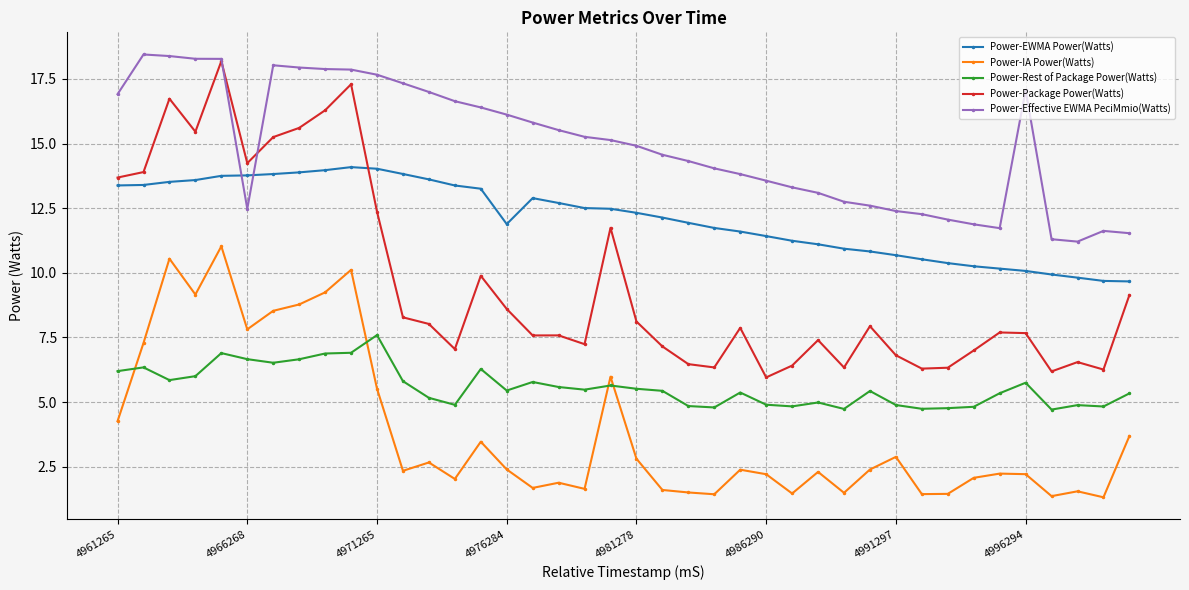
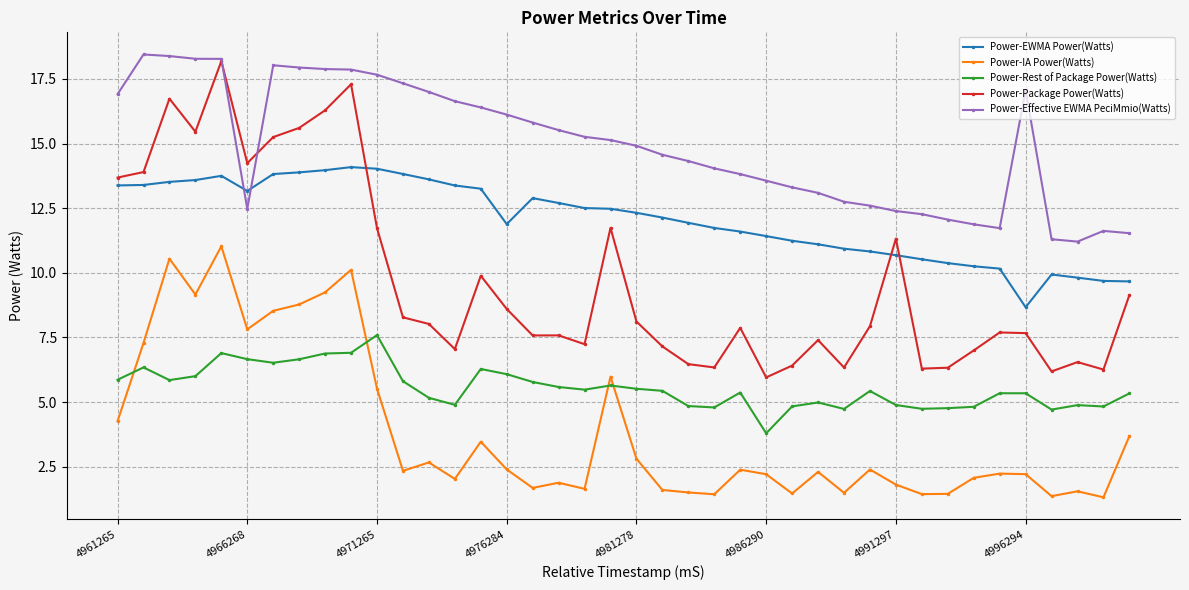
  {
    "Power-EWMA Power(Watts)": {
      "4961265": 13.4,
-     "4966268": 13.8,
+     "4966268": 13.2,
      "4971265": 14.0,
      "4976284": 11.9,
      "4981278": 12.3,
      "4986290": 11.4,
      "4991297": 10.7,
-     "4996294": 10.1
+     "4996294": 8.7
    },
    "Power-IA Power(Watts)": {
      "4961265": 4.3,
      "4966268": 7.8,
      "4971265": 5.5,
      "4976284": 2.4,
      "4981278": 2.8,
      "4986290": 2.2,
-     "4991297": 2.9,
+     "4991297": 1.8,
      "4996294": 2.2
    },
    "Power-Rest of Package Power(Watts)": {
-     "4961265": 6.2,
+     "4961265": 5.9,
      "4966268": 6.7,
      "4971265": 7.6,
-     "4976284": 5.4,
+     "4976284": 6.1,
      "4981278": 5.5,
-     "4986290": 4.9,
+     "4986290": 3.8,
      "4991297": 4.9,
-     "4996294": 5.7
+     "4996294": 5.3
    },
    "Power-Package Power(Watts)": {
      "4961265": 13.7,
      "4966268": 14.2,
-     "4971265": 12.4,
+     "4971265": 11.7,
      "4976284": 8.6,
      "4981278": 8.1,
      "4986290": 6.0,
-     "4991297": 6.8,
+     "4991297": 11.3,
      "4996294": 7.7
    },
    "Power-Effective EWMA PeciMmio(Watts)": {
      "4961265": 16.9,
      "4966268": 12.5,
      "4971265": 17.7,
      "4976284": 16.1,
      "4981278": 14.9,
      "4986290": 13.6,
      "4991297": 12.4
    }
  }
